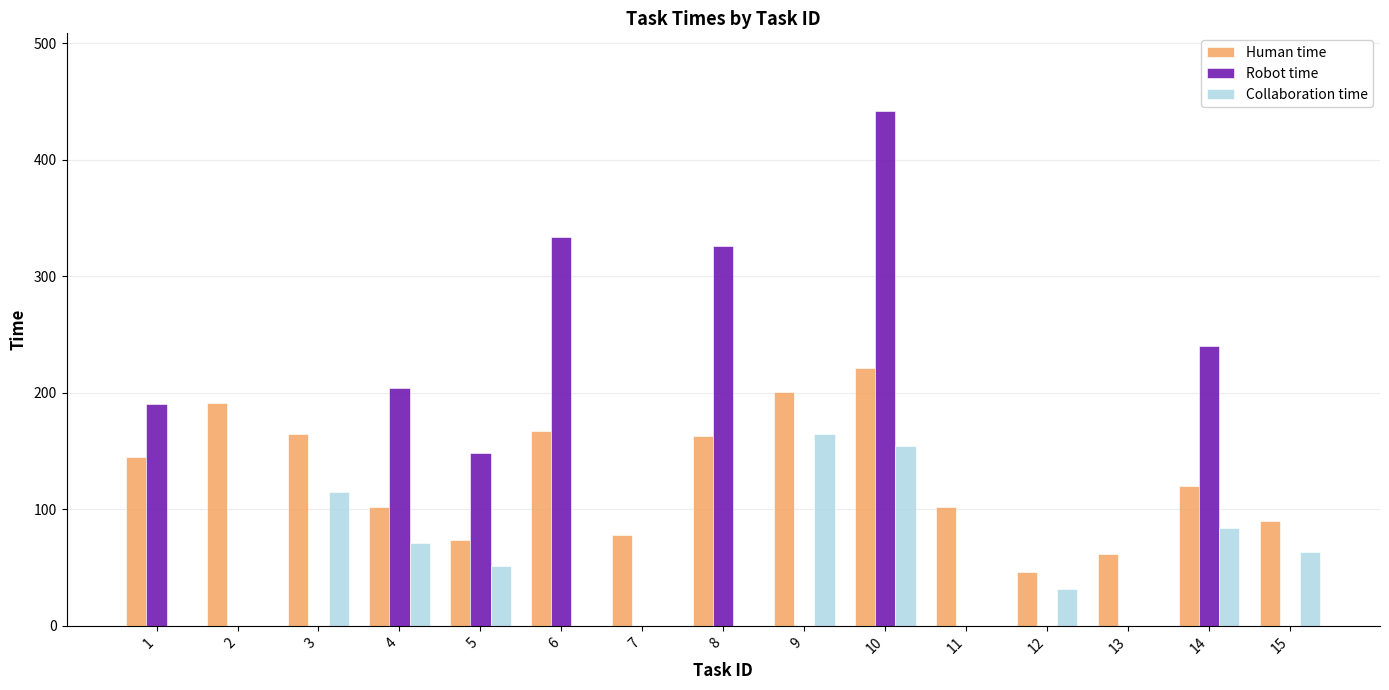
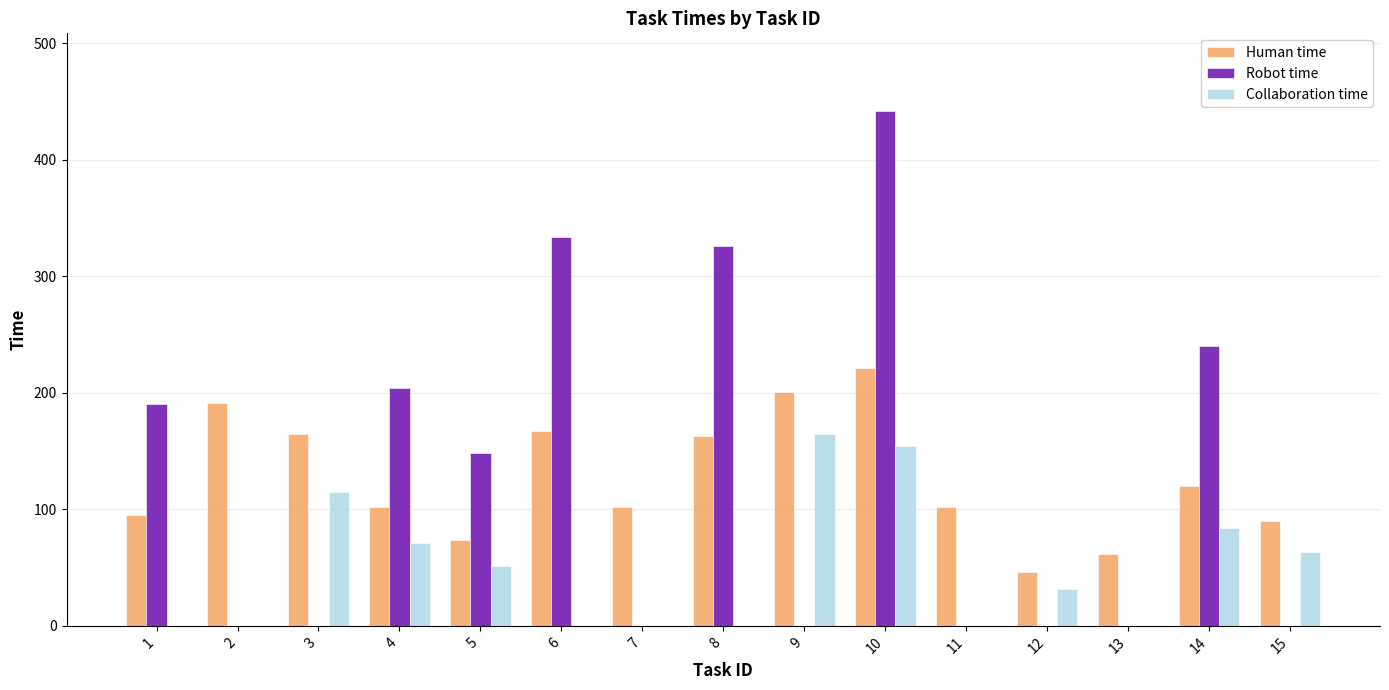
  {
    "Human time": {
-     "1": 145,
+     "1": 95,
      "2": 191,
      "3": 165,
      "4": 102,
      "5": 74,
      "6": 167,
-     "7": 78,
+     "7": 102,
      "8": 163,
      "9": 201,
      "10": 221,
      "11": 102,
      "12": 46,
      "13": 62,
      "14": 120,
      "15": 90
    },
    "Robot time": {
      "1": 190,
      "2": 0,
      "3": 0,
      "4": 204,
      "5": 148,
      "6": 334,
      "7": 0,
      "8": 326,
      "9": 0,
      "10": 442,
      "11": 0,
      "12": 0,
      "13": 0,
      "14": 240,
      "15": 0
    },
    "Collaboration time": {
      "1": 0,
      "2": 0,
      "3": 115,
      "4": 71,
      "5": 51,
      "6": 0,
      "7": 0,
      "8": 0,
      "9": 165,
      "10": 154,
      "11": 0,
      "12": 32,
      "13": 0,
      "14": 84,
      "15": 63
    }
  }
